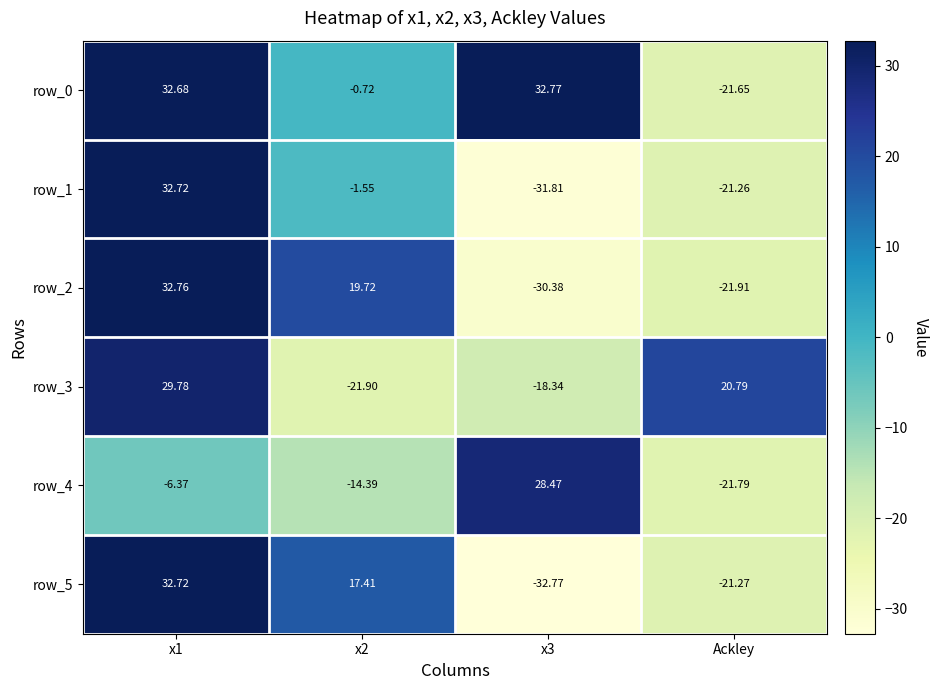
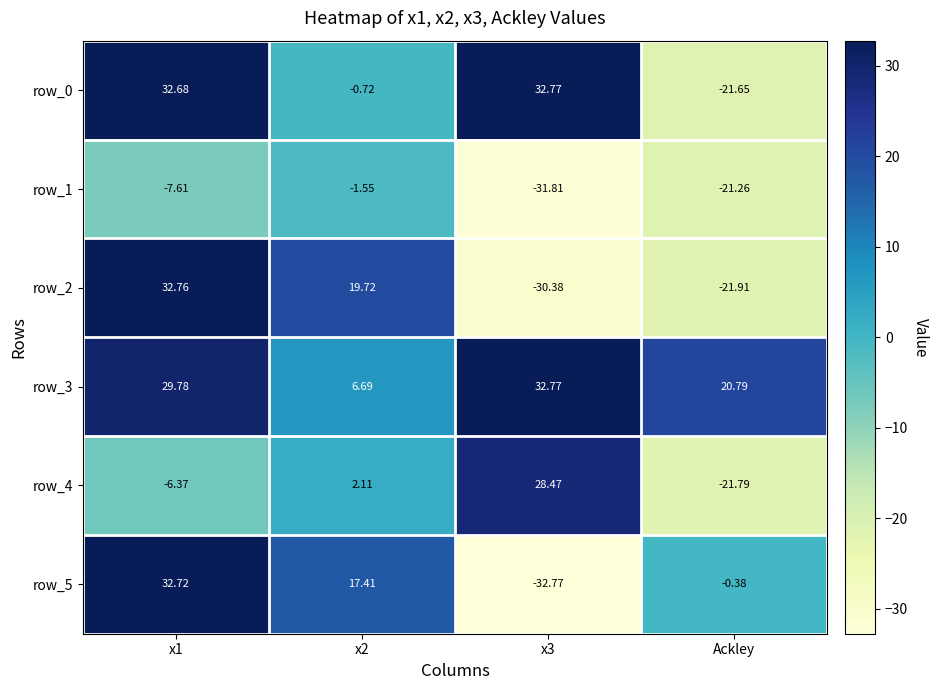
  {
    "row_0": {
      "x1": 32.68,
      "x2": -0.72,
      "x3": 32.77,
      "Ackley": -21.65
    },
    "row_1": {
-     "x1": 32.72,
+     "x1": -7.61,
      "x2": -1.55,
      "x3": -31.81,
      "Ackley": -21.26
    },
    "row_2": {
      "x1": 32.76,
      "x2": 19.72,
      "x3": -30.38,
      "Ackley": -21.91
    },
    "row_3": {
      "x1": 29.78,
-     "x2": -21.90,
-     "x3": -18.34,
+     "x2": 6.69,
+     "x3": 32.77,
      "Ackley": 20.79
    },
    "row_4": {
      "x1": -6.37,
-     "x2": -14.39,
+     "x2": 2.11,
      "x3": 28.47,
      "Ackley": -21.79
    },
    "row_5": {
      "x1": 32.72,
      "x2": 17.41,
      "x3": -32.77,
-     "Ackley": -21.27
+     "Ackley": -0.38
    }
  }
